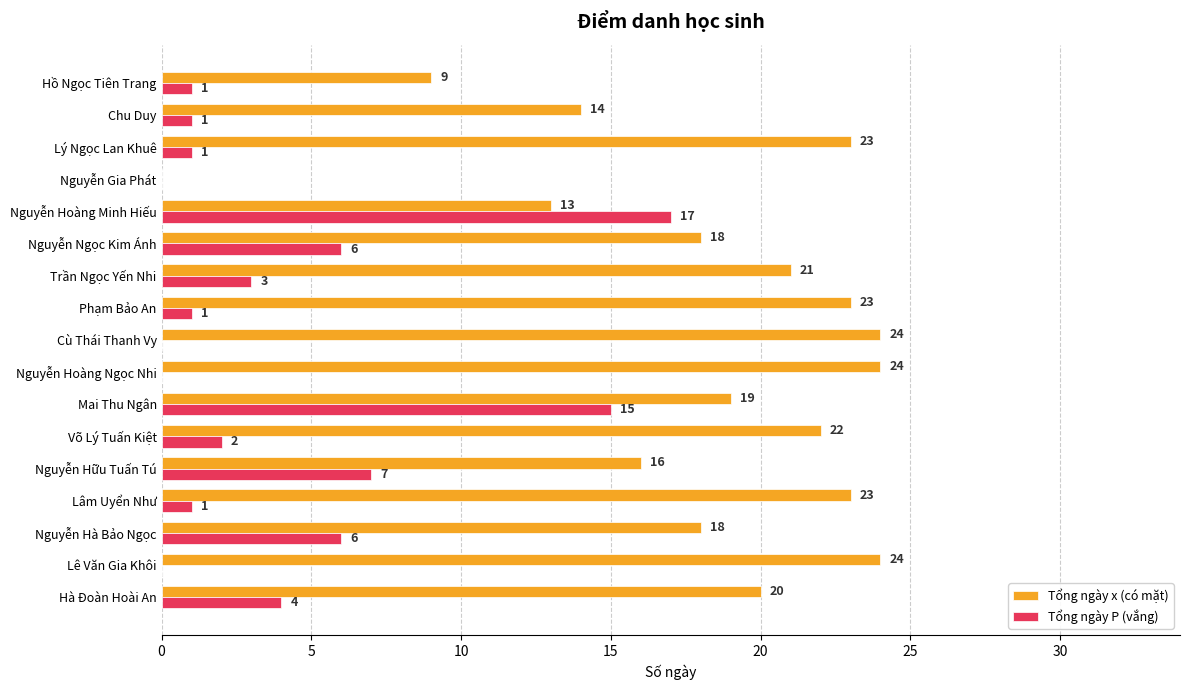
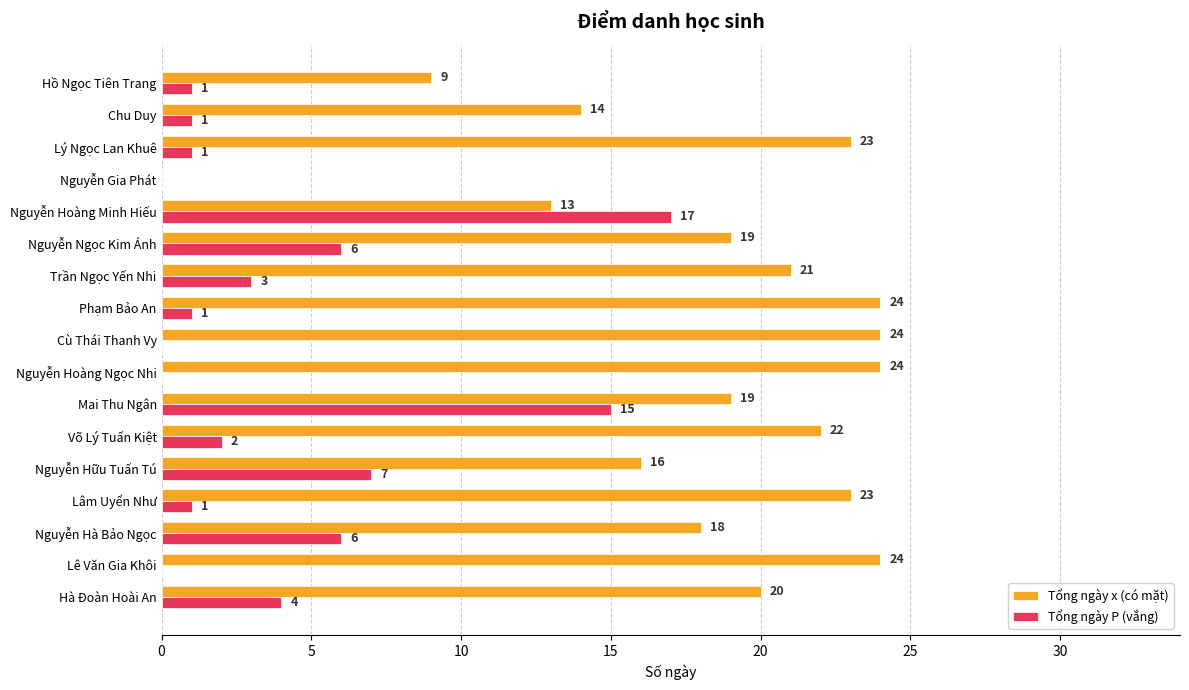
  {
    "Tổng ngày x (có mặt)": {
      "Hồ Ngọc Tiên Trang": 9,
      "Chu Duy": 14,
      "Lý Ngọc Lan Khuê": 23,
      "Nguyễn Hoàng Minh Hiếu": 13,
-     "Nguyễn Ngọc Kim Ánh": 18,
+     "Nguyễn Ngọc Kim Ánh": 19,
      "Trần Ngọc Yến Nhi": 21,
-     "Phạm Bảo An": 23,
+     "Phạm Bảo An": 24,
      "Cù Thái Thanh Vy": 24,
      "Nguyễn Hoàng Ngọc Nhi": 24,
      "Mai Thu Ngân": 19,
      "Võ Lý Tuấn Kiệt": 22,
      "Nguyễn Hữu Tuấn Tú": 16,
      "Lâm Uyển Như": 23,
      "Nguyễn Hà Bảo Ngọc": 18,
      "Lê Văn Gia Khôi": 24,
      "Hà Đoàn Hoài An": 20
    },
    "Tổng ngày P (vắng)": {
      "Hồ Ngọc Tiên Trang": 1,
      "Chu Duy": 1,
      "Lý Ngọc Lan Khuê": 1,
      "Nguyễn Hoàng Minh Hiếu": 17,
      "Nguyễn Ngọc Kim Ánh": 6,
      "Trần Ngọc Yến Nhi": 3,
      "Phạm Bảo An": 1,
      "Mai Thu Ngân": 15,
      "Võ Lý Tuấn Kiệt": 2,
      "Nguyễn Hữu Tuấn Tú": 7,
      "Lâm Uyển Như": 1,
      "Nguyễn Hà Bảo Ngọc": 6,
      "Hà Đoàn Hoài An": 4
    }
  }
